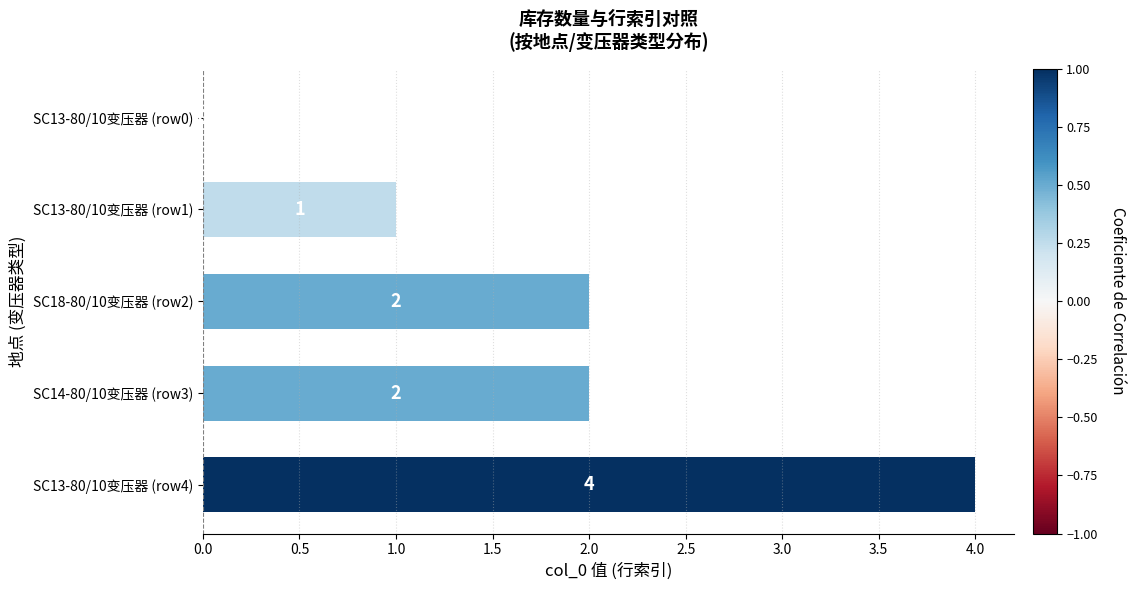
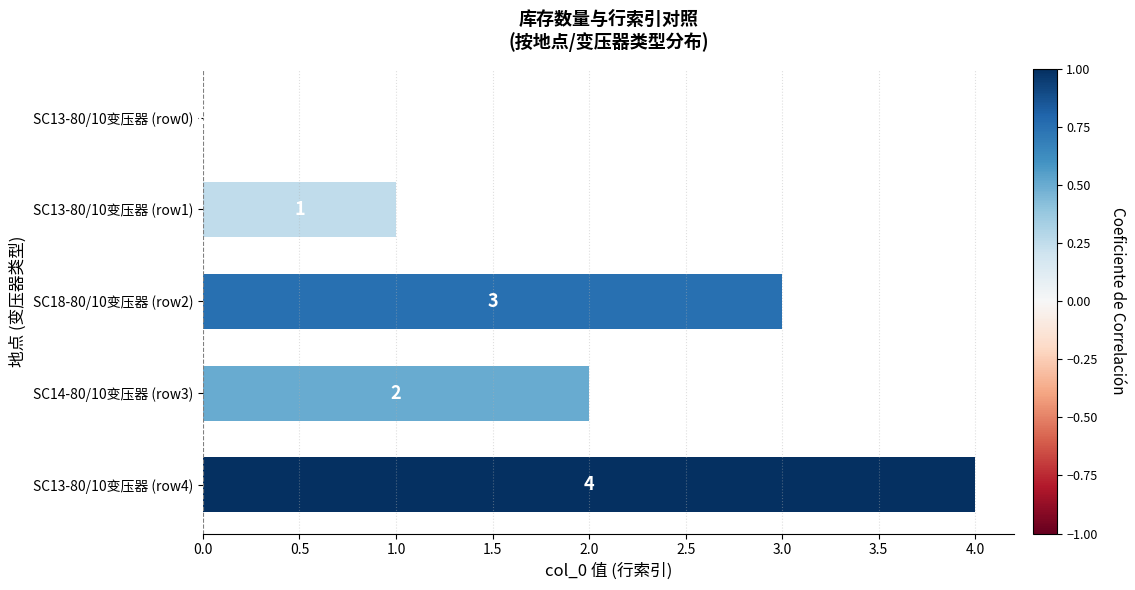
  {
    "SC13-80/10变压器 (row1)": 1,
-   "SC18-80/10变压器 (row2)": 2,
+   "SC18-80/10变压器 (row2)": 3,
    "SC14-80/10变压器 (row3)": 2,
    "SC13-80/10变压器 (row4)": 4
  }
